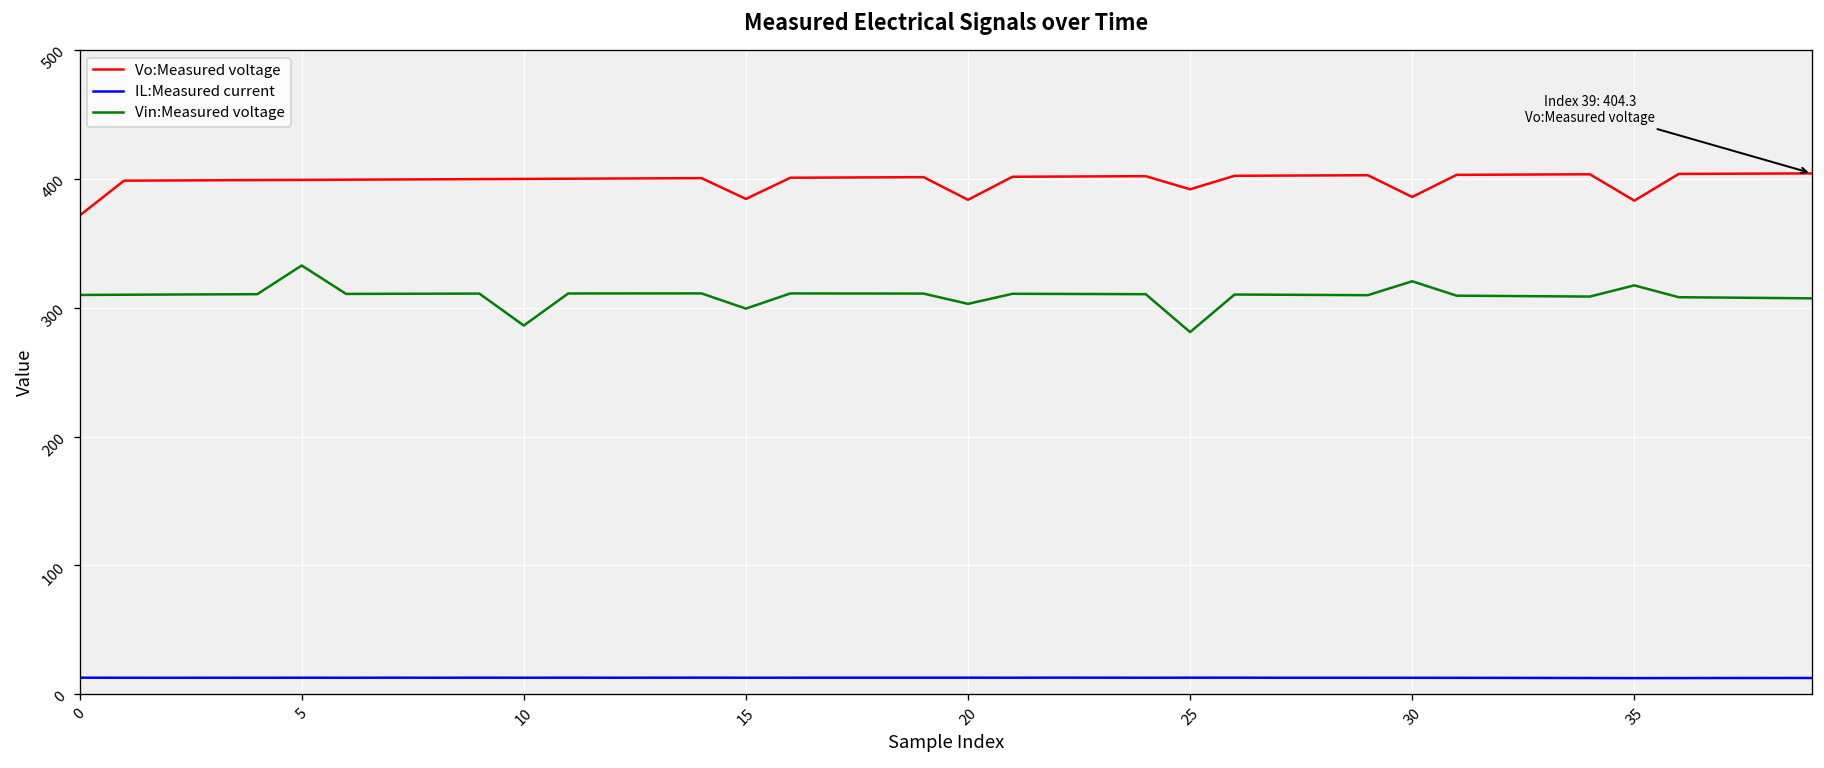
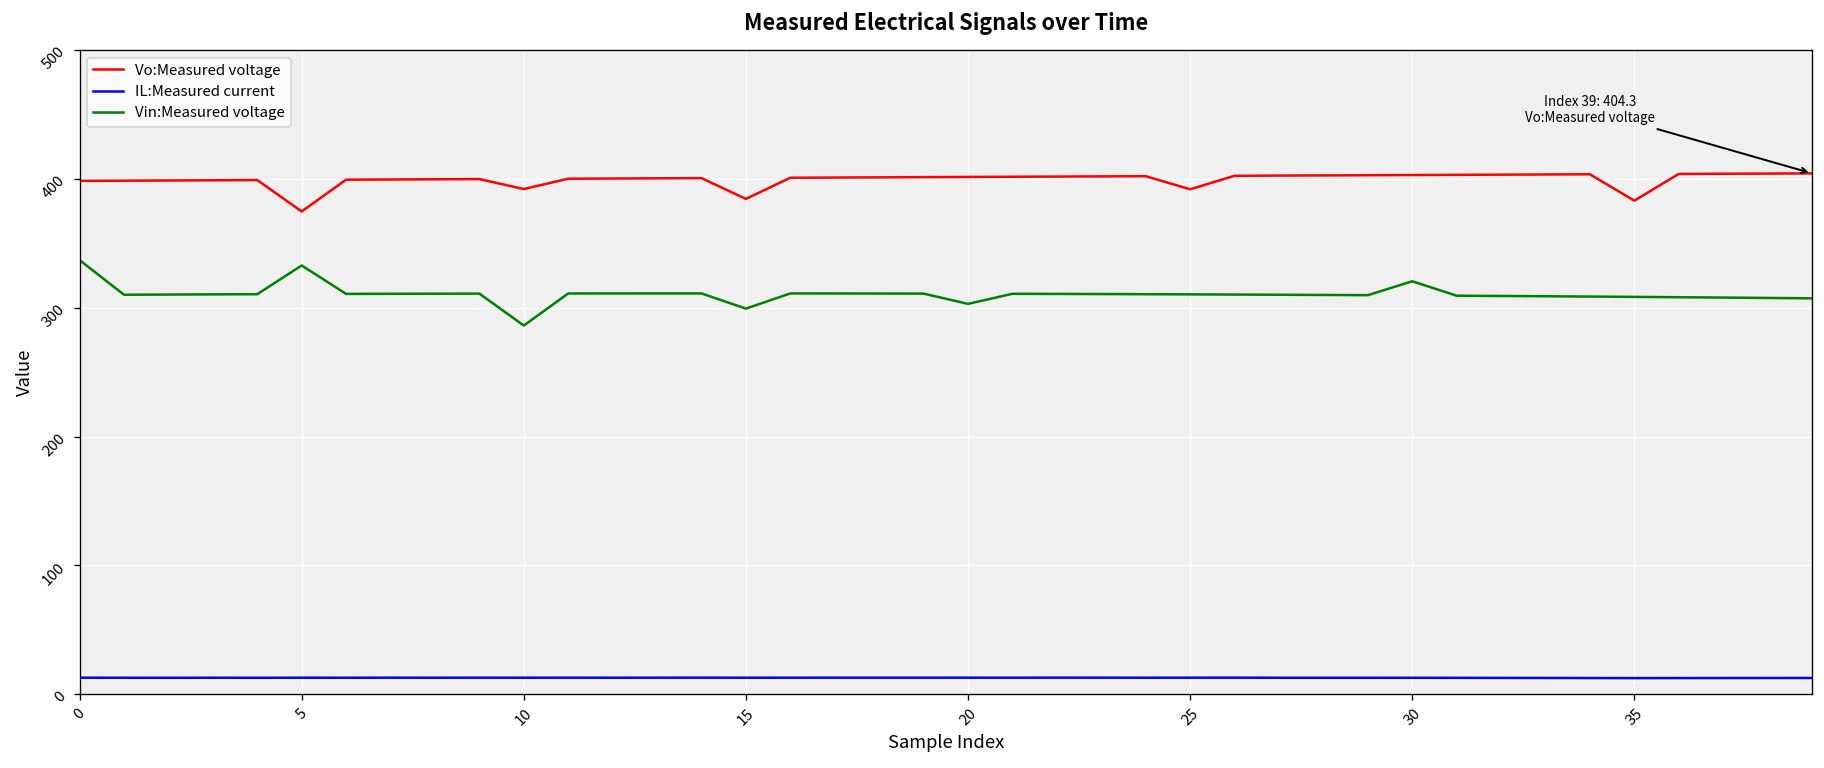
  {
    "Vo:Measured voltage": {
-     "0": 372,
-     "5": 399,
-     "10": 400,
+     "0": 398,
+     "5": 375,
+     "10": 392,
      "15": 384,
-     "20": 384,
+     "20": 401,
      "25": 392,
-     "30": 386,
+     "30": 403,
      "35": 383
    },
    "IL:Measured current": {
      "0": 13,
      "5": 13,
      "10": 13,
      "15": 13,
      "20": 13,
      "25": 13,
      "30": 13,
      "35": 13
    },
    "Vin:Measured voltage": {
-     "0": 310,
+     "0": 337,
      "5": 333,
      "10": 286,
      "15": 299,
      "20": 303,
-     "25": 281,
+     "25": 310,
      "30": 321,
-     "35": 317
+     "35": 308
    }
  }
